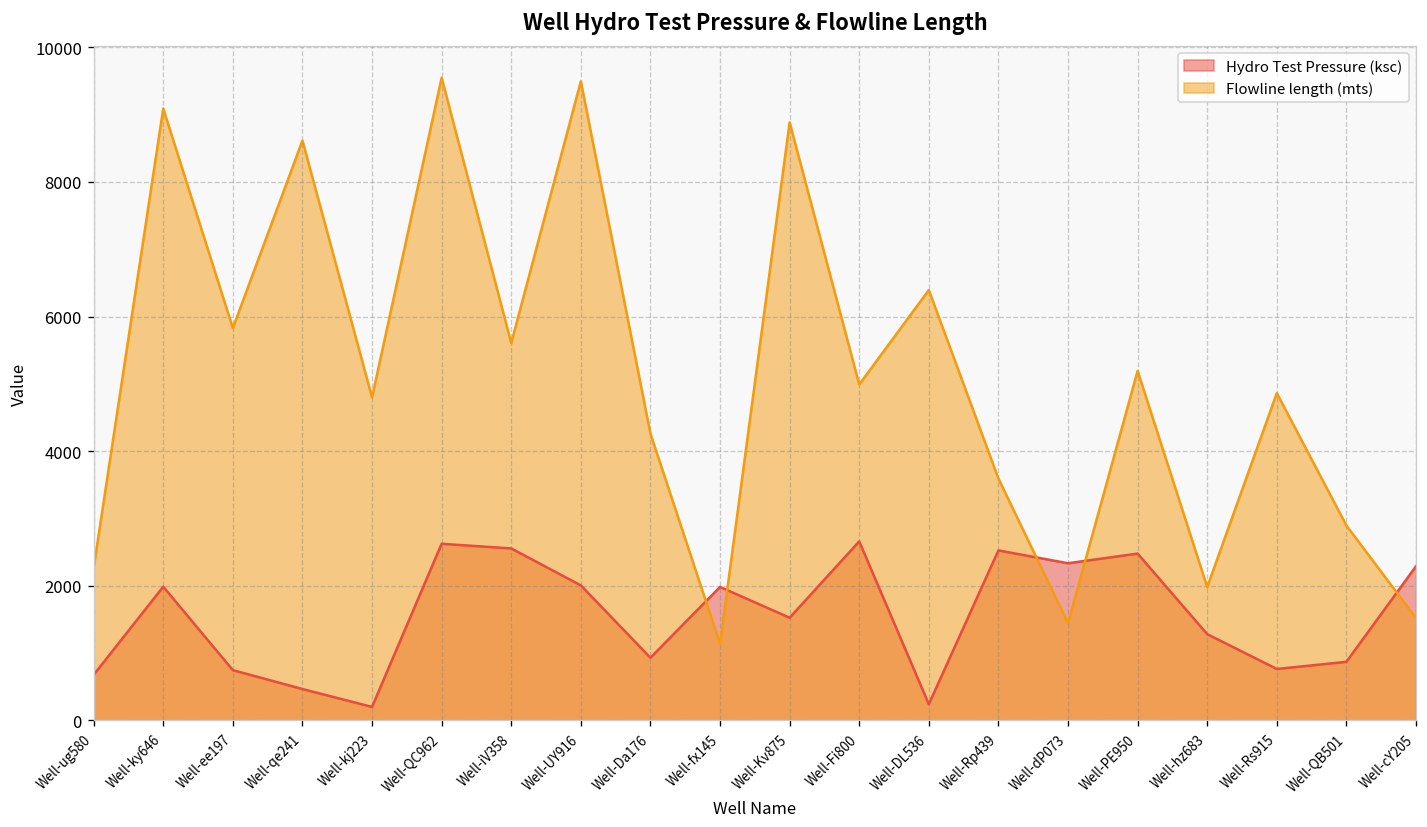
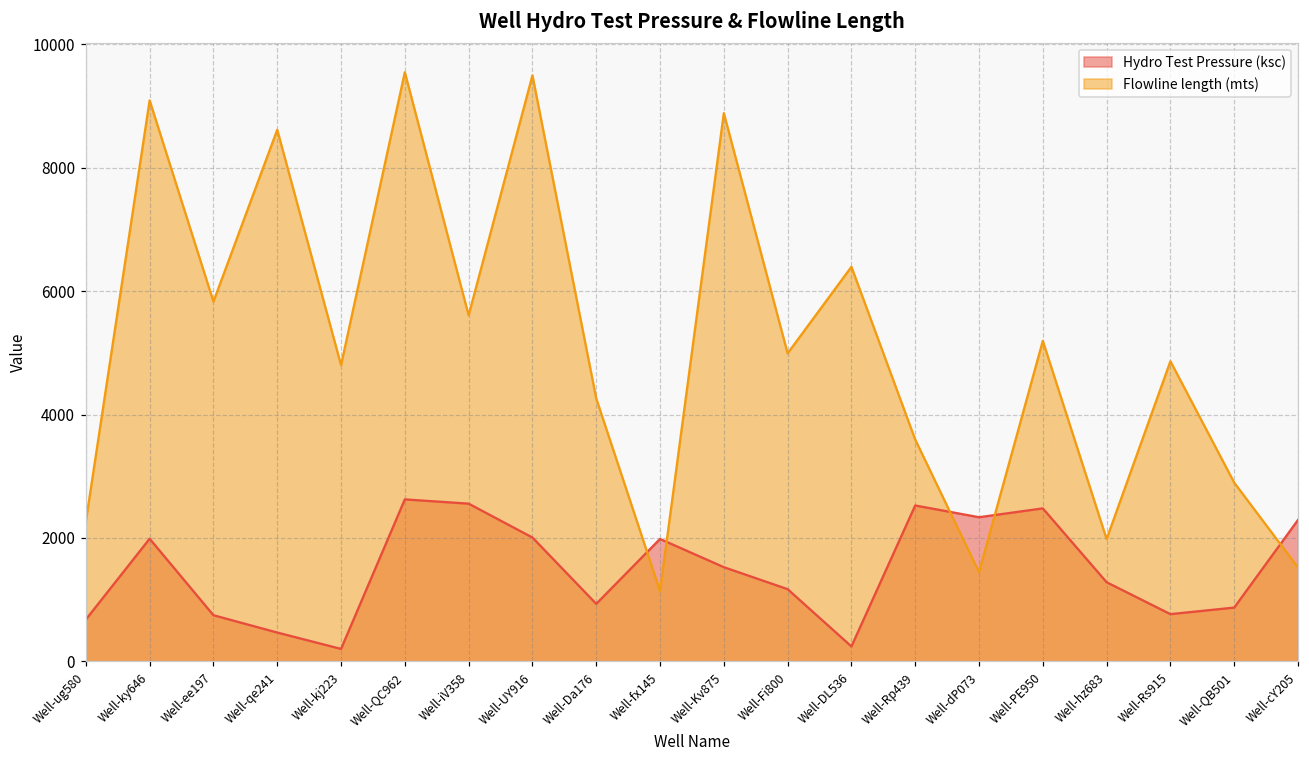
  {
    "Hydro Test Pressure (ksc)": {
      "Well-ug580": 700,
      "Well-ky646": 2000,
      "Well-ee197": 700,
      "Well-qe241": 500,
      "Well-kj223": 200,
      "Well-QC962": 2600,
      "Well-iV358": 2600,
      "Well-UY916": 2000,
      "Well-Da176": 900,
      "Well-fx145": 2000,
      "Well-Kv875": 1500,
-     "Well-Fi800": 2700,
+     "Well-Fi800": 1200,
      "Well-DL536": 200,
      "Well-Rp439": 2500,
      "Well-dP073": 2300,
      "Well-PE950": 2500,
      "Well-hz683": 1300,
      "Well-Rs915": 800,
      "Well-QB501": 900,
      "Well-cY205": 2300
    },
    "Flowline length (mts)": {
      "Well-ug580": 2300,
      "Well-ky646": 9100,
      "Well-ee197": 5800,
      "Well-qe241": 8600,
      "Well-kj223": 4800,
      "Well-QC962": 9500,
      "Well-iV358": 5600,
      "Well-UY916": 9500,
      "Well-Da176": 4300,
      "Well-fx145": 1100,
      "Well-Kv875": 8900,
      "Well-Fi800": 5000,
      "Well-DL536": 6400,
      "Well-Rp439": 3600,
      "Well-dP073": 1400,
      "Well-PE950": 5200,
      "Well-hz683": 2000,
      "Well-Rs915": 4900,
      "Well-QB501": 2900,
      "Well-cY205": 1500
    }
  }
